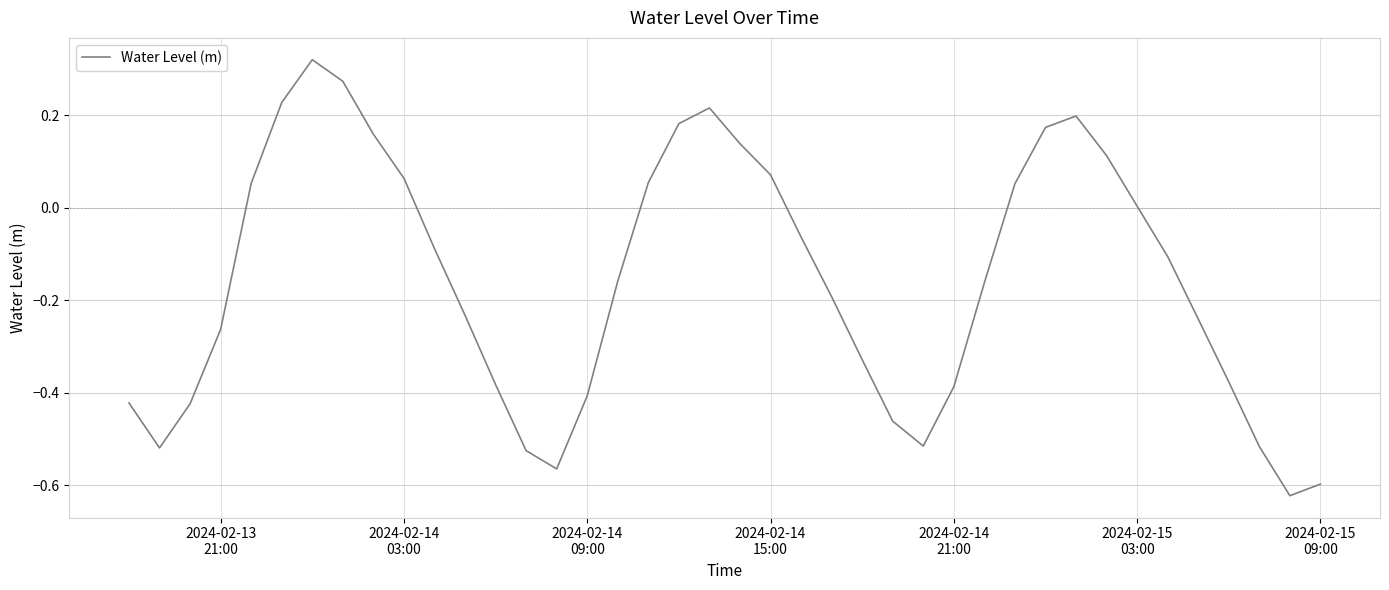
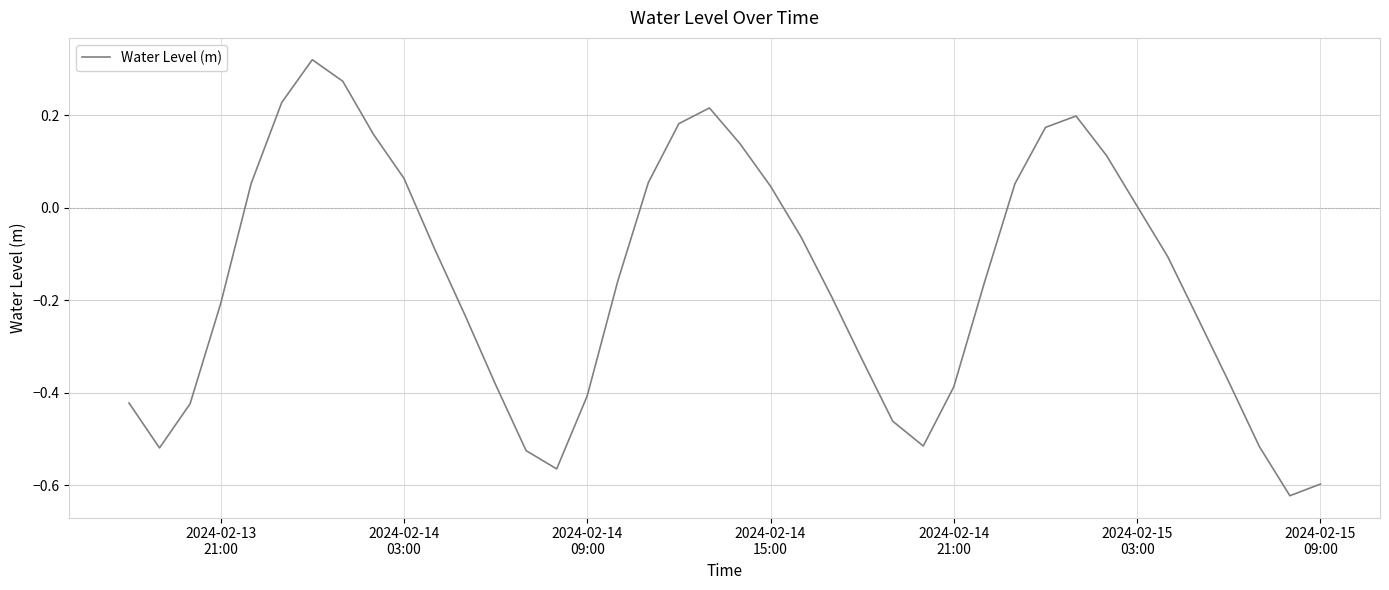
  {
-   "2024-02-13 21:00": -0.26,
+   "2024-02-13 21:00": -0.21,
    "2024-02-14 03:00": 0.06,
    "2024-02-14 09:00": -0.41,
-   "2024-02-14 15:00": 0.07,
+   "2024-02-14 15:00": 0.05,
    "2024-02-14 21:00": -0.39,
    "2024-02-15 03:00": 0.00,
    "2024-02-15 09:00": -0.60
  }
